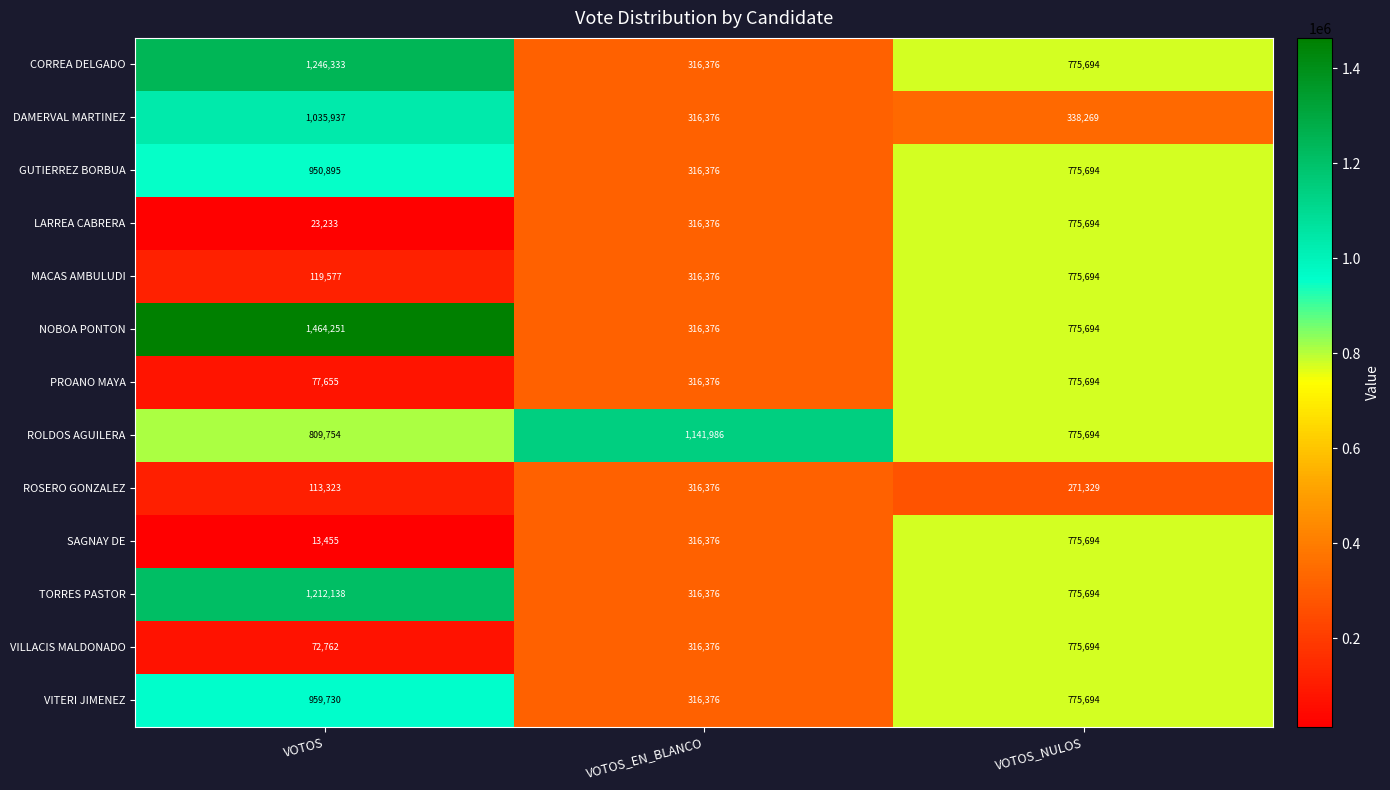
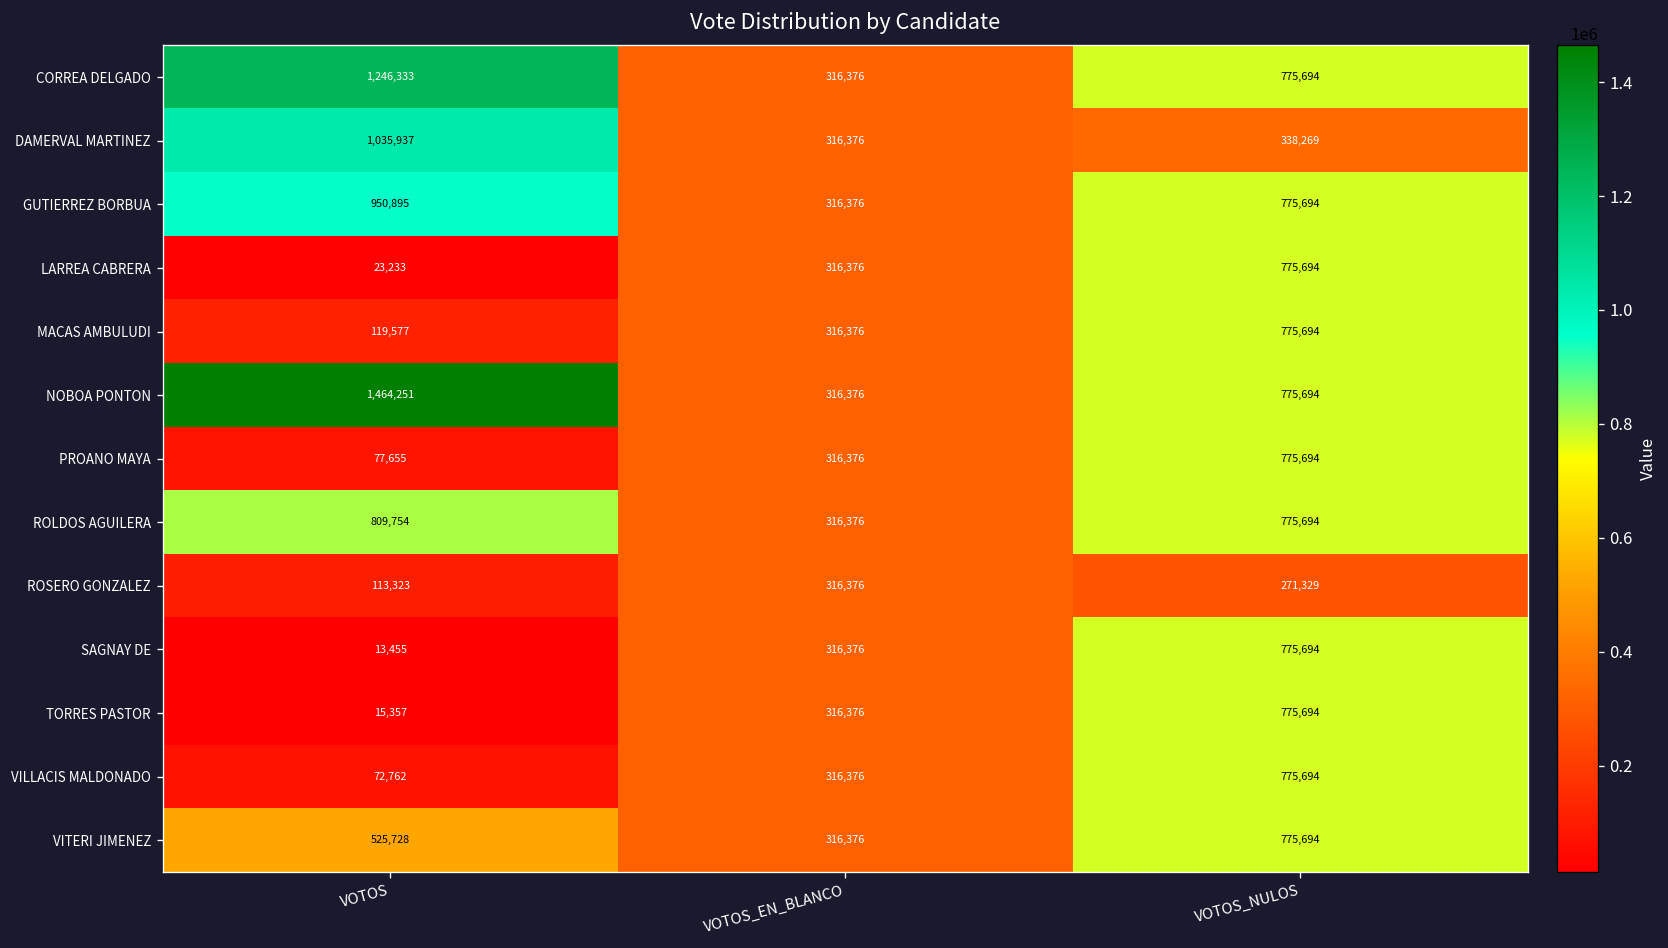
  {
    "CORREA DELGADO": {
      "VOTOS": "1,246,333",
      "VOTOS_EN_BLANCO": "316,376",
      "VOTOS_NULOS": "775,694"
    },
    "DAMERVAL MARTINEZ": {
      "VOTOS": "1,035,937",
      "VOTOS_EN_BLANCO": "316,376",
      "VOTOS_NULOS": "338,269"
    },
    "GUTIERREZ BORBUA": {
      "VOTOS": "950,895",
      "VOTOS_EN_BLANCO": "316,376",
      "VOTOS_NULOS": "775,694"
    },
    "LARREA CABRERA": {
      "VOTOS": "23,233",
      "VOTOS_EN_BLANCO": "316,376",
      "VOTOS_NULOS": "775,694"
    },
    "MACAS AMBULUDI": {
      "VOTOS": "119,577",
      "VOTOS_EN_BLANCO": "316,376",
      "VOTOS_NULOS": "775,694"
    },
    "NOBOA PONTON": {
      "VOTOS": "1,464,251",
      "VOTOS_EN_BLANCO": "316,376",
      "VOTOS_NULOS": "775,694"
    },
    "PROANO MAYA": {
      "VOTOS": "77,655",
      "VOTOS_EN_BLANCO": "316,376",
      "VOTOS_NULOS": "775,694"
    },
    "ROLDOS AGUILERA": {
      "VOTOS": "809,754",
-     "VOTOS_EN_BLANCO": "1,141,986",
+     "VOTOS_EN_BLANCO": "316,376",
      "VOTOS_NULOS": "775,694"
    },
    "ROSERO GONZALEZ": {
      "VOTOS": "113,323",
      "VOTOS_EN_BLANCO": "316,376",
      "VOTOS_NULOS": "271,329"
    },
    "SAGNAY DE": {
      "VOTOS": "13,455",
      "VOTOS_EN_BLANCO": "316,376",
      "VOTOS_NULOS": "775,694"
    },
    "TORRES PASTOR": {
-     "VOTOS": "1,212,138",
+     "VOTOS": "15,357",
      "VOTOS_EN_BLANCO": "316,376",
      "VOTOS_NULOS": "775,694"
    },
    "VILLACIS MALDONADO": {
      "VOTOS": "72,762",
      "VOTOS_EN_BLANCO": "316,376",
      "VOTOS_NULOS": "775,694"
    },
    "VITERI JIMENEZ": {
-     "VOTOS": "959,730",
+     "VOTOS": "525,728",
      "VOTOS_EN_BLANCO": "316,376",
      "VOTOS_NULOS": "775,694"
    }
  }
